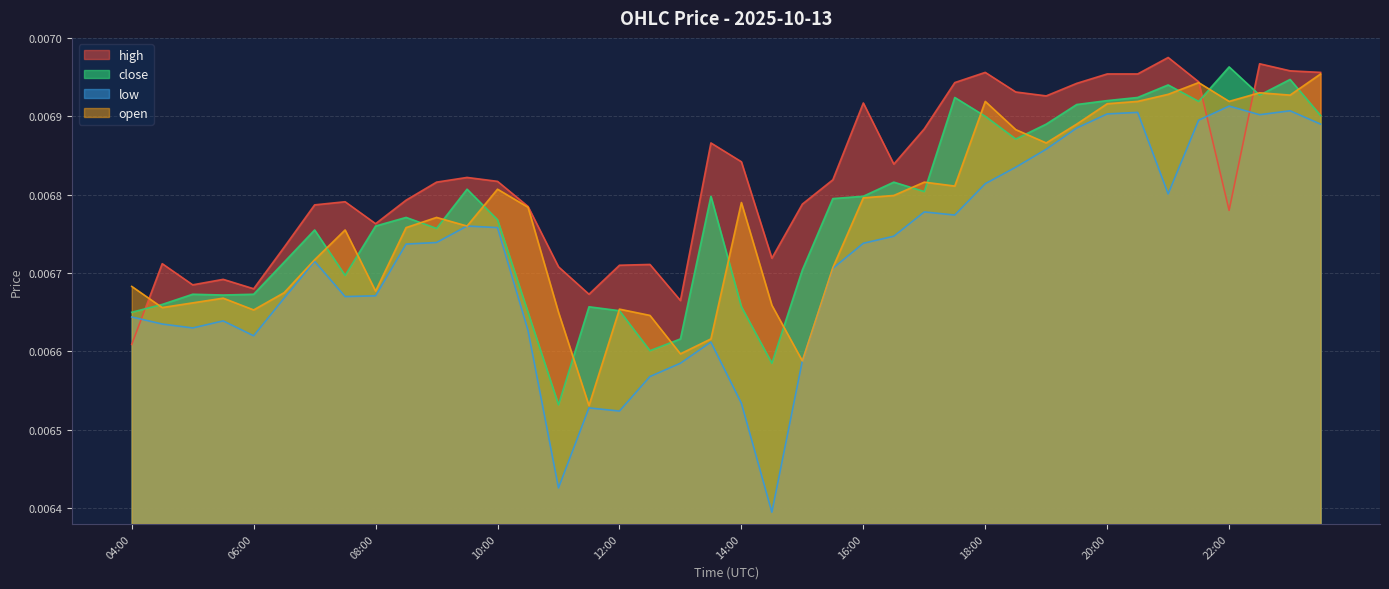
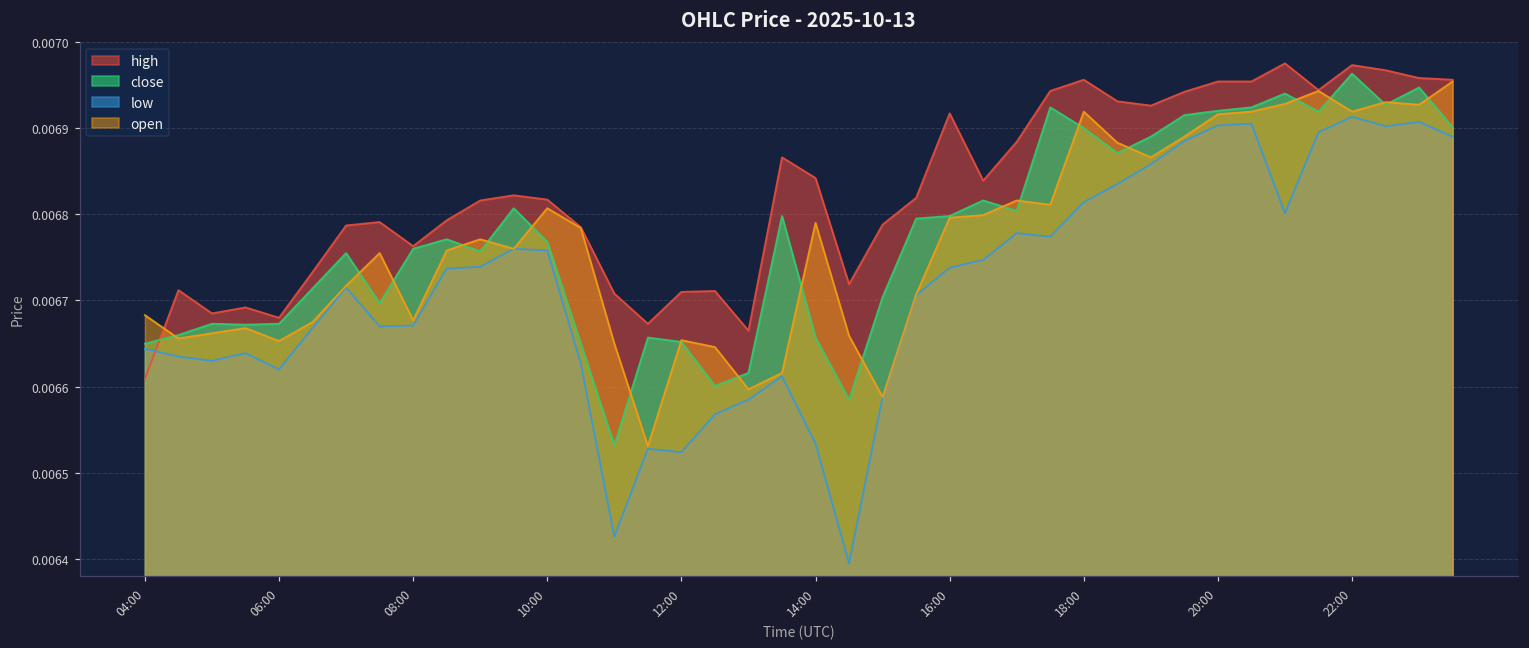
  {
    "high": {
      "04:00": 0.00661,
      "06:00": 0.00668,
      "10:00": 0.00682,
      "12:00": 0.00671,
      "14:00": 0.00684,
      "16:00": 0.00692,
      "18:00": 0.00696,
      "20:00": 0.00695,
-     "22:00": 0.00678
+     "22:00": 0.00697
    },
    "close": {
      "04:00": 0.00665,
      "06:00": 0.00667,
      "10:00": 0.00677,
      "14:00": 0.00666,
      "18:00": 0.00690,
      "20:00": 0.00692,
      "22:00": 0.00696
    },
    "low": {
      "04:00": 0.00664,
      "06:00": 0.00662,
      "08:00": 0.00667,
      "10:00": 0.00676,
      "12:00": 0.00652,
      "14:00": 0.00653,
      "16:00": 0.00674,
      "18:00": 0.00681,
      "20:00": 0.00690,
      "22:00": 0.00691
    },
    "open": {
      "04:00": 0.00668,
      "06:00": 0.00665,
      "08:00": 0.00668,
      "10:00": 0.00681,
      "14:00": 0.00679,
      "18:00": 0.00692,
      "20:00": 0.00692,
      "22:00": 0.00692
    }
  }
